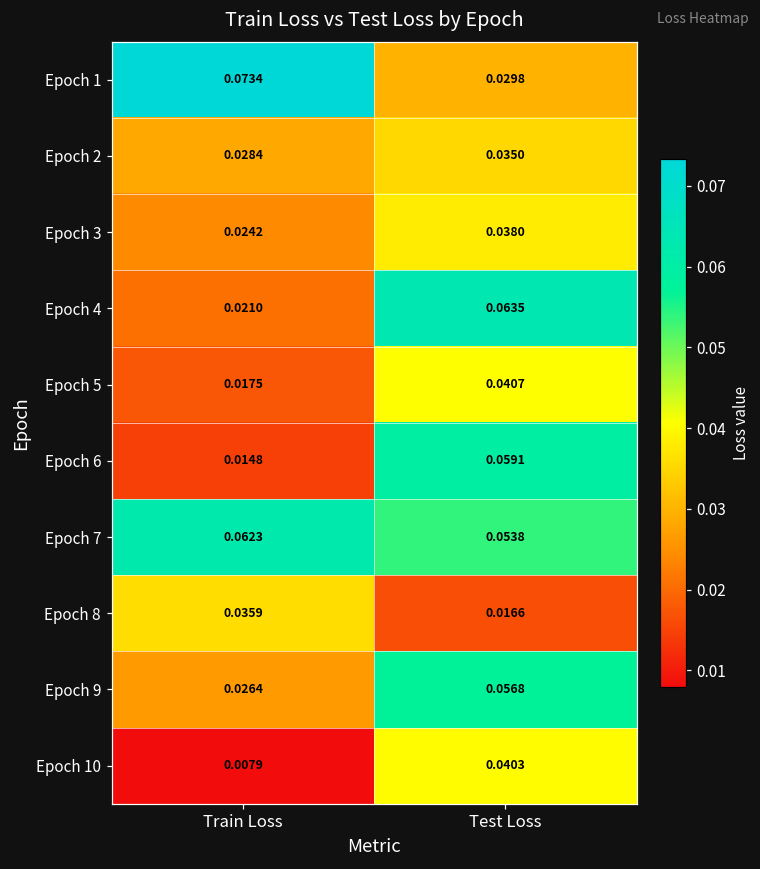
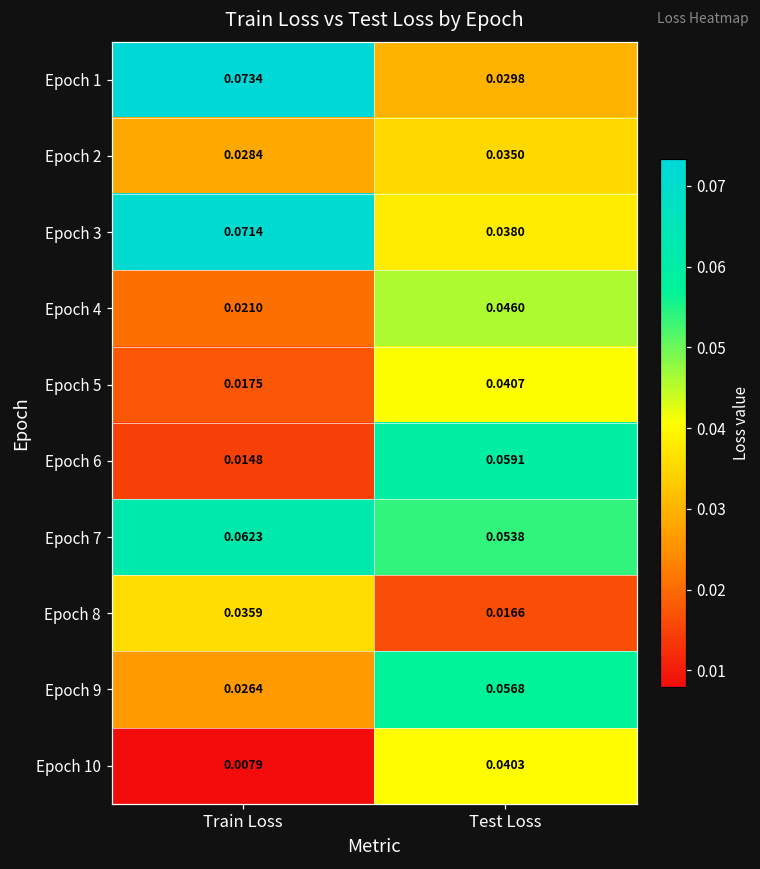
  {
    "Epoch 1": {
      "Train Loss": 0.0734,
      "Test Loss": 0.0298
    },
    "Epoch 2": {
      "Train Loss": 0.0284,
      "Test Loss": 0.0350
    },
    "Epoch 3": {
-     "Train Loss": 0.0242,
+     "Train Loss": 0.0714,
      "Test Loss": 0.0380
    },
    "Epoch 4": {
      "Train Loss": 0.0210,
-     "Test Loss": 0.0635
+     "Test Loss": 0.0460
    },
    "Epoch 5": {
      "Train Loss": 0.0175,
      "Test Loss": 0.0407
    },
    "Epoch 6": {
      "Train Loss": 0.0148,
      "Test Loss": 0.0591
    },
    "Epoch 7": {
      "Train Loss": 0.0623,
      "Test Loss": 0.0538
    },
    "Epoch 8": {
      "Train Loss": 0.0359,
      "Test Loss": 0.0166
    },
    "Epoch 9": {
      "Train Loss": 0.0264,
      "Test Loss": 0.0568
    },
    "Epoch 10": {
      "Train Loss": 0.0079,
      "Test Loss": 0.0403
    }
  }
